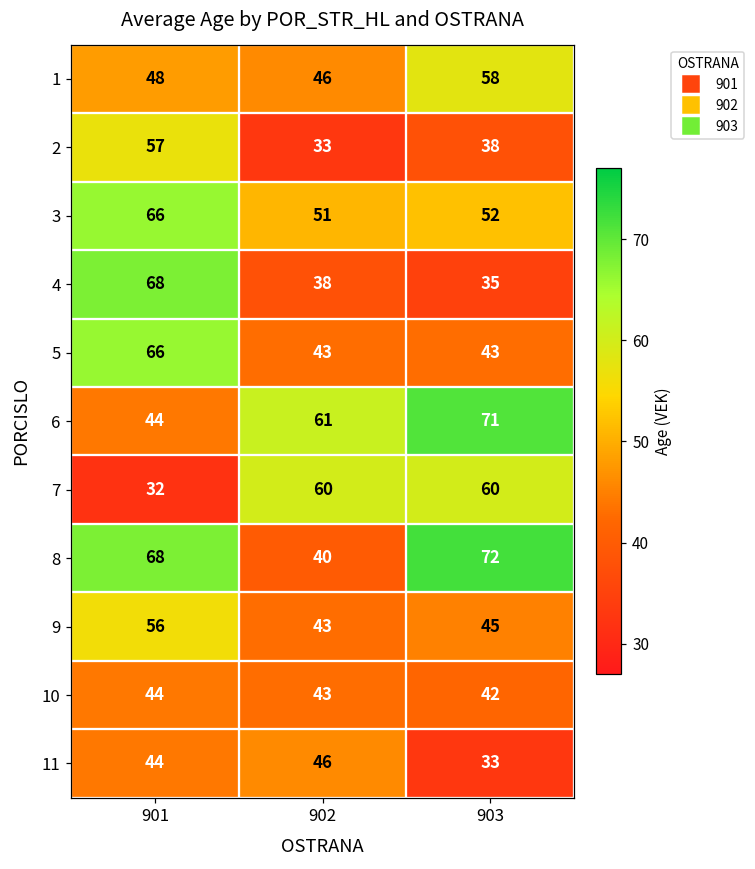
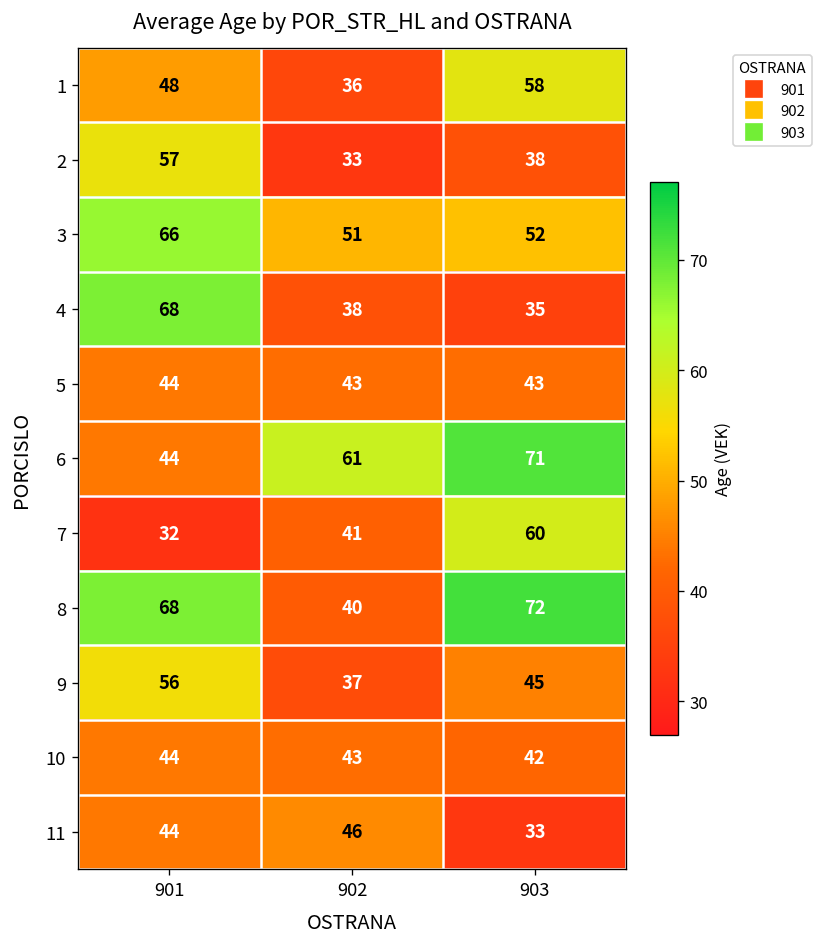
  {
    "1": {
      "901": 48,
-     "902": 46,
+     "902": 36,
      "903": 58
    },
    "2": {
      "901": 57,
      "902": 33,
      "903": 38
    },
    "3": {
      "901": 66,
      "902": 51,
      "903": 52
    },
    "4": {
      "901": 68,
      "902": 38,
      "903": 35
    },
    "5": {
-     "901": 66,
+     "901": 44,
      "902": 43,
      "903": 43
    },
    "6": {
      "901": 44,
      "902": 61,
      "903": 71
    },
    "7": {
      "901": 32,
-     "902": 60,
+     "902": 41,
      "903": 60
    },
    "8": {
      "901": 68,
      "902": 40,
      "903": 72
    },
    "9": {
      "901": 56,
-     "902": 43,
+     "902": 37,
      "903": 45
    },
    "10": {
      "901": 44,
      "902": 43,
      "903": 42
    },
    "11": {
      "901": 44,
      "902": 46,
      "903": 33
    }
  }
